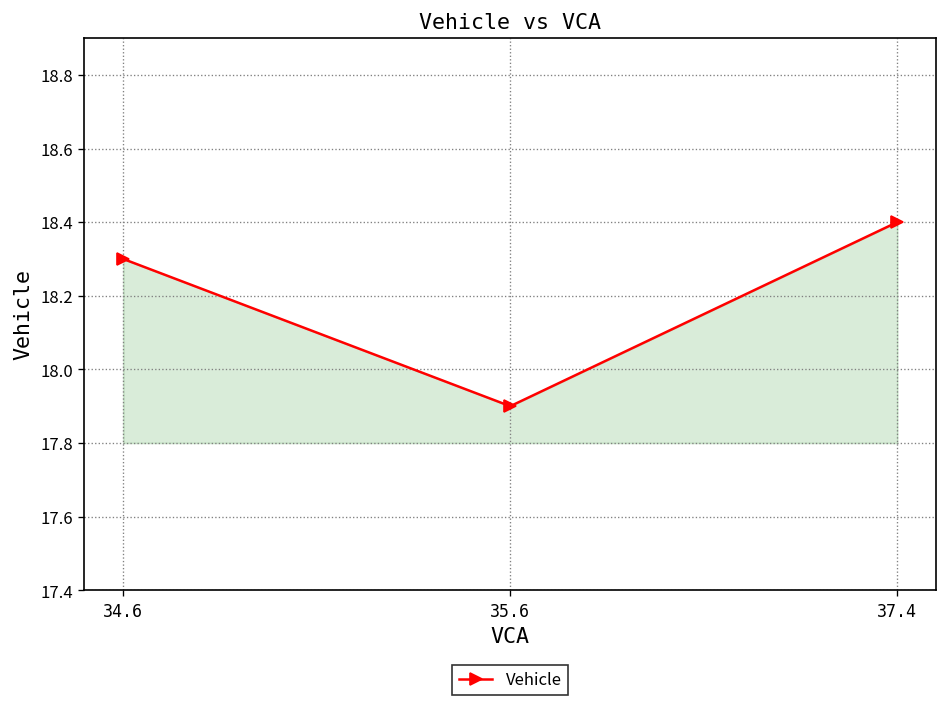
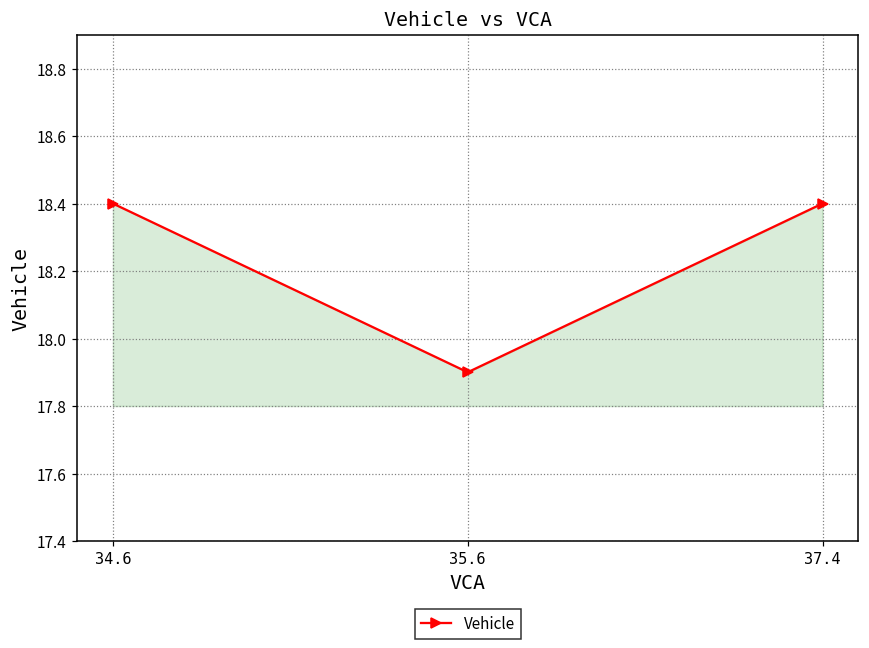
  {
-   "34.6": 18.3,
+   "34.6": 18.4,
    "35.6": 17.9,
    "37.4": 18.4
  }
